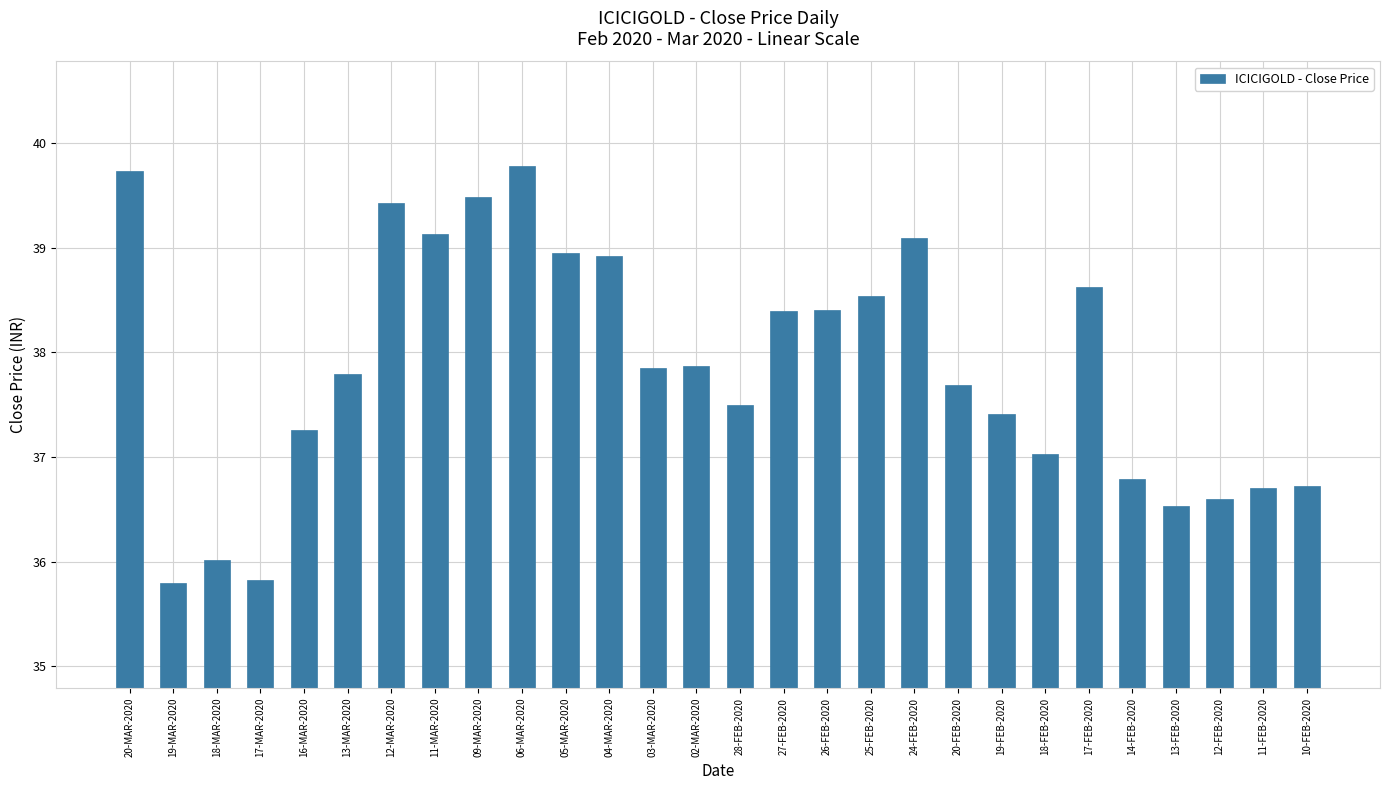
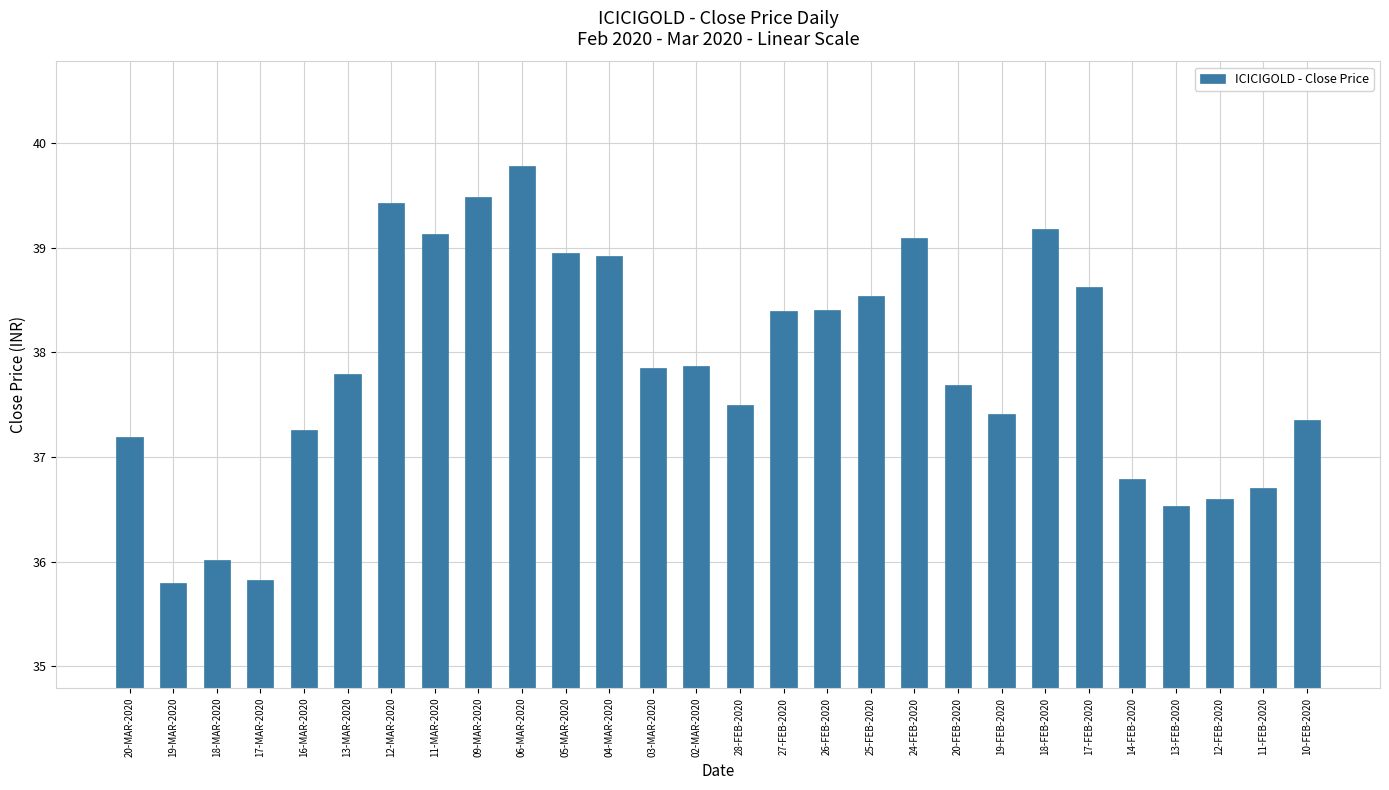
  {
-   "20-MAR-2020": 39.73,
+   "20-MAR-2020": 37.19,
    "19-MAR-2020": 35.79,
    "18-MAR-2020": 36.01,
    "17-MAR-2020": 35.82,
    "16-MAR-2020": 37.26,
    "13-MAR-2020": 37.79,
    "12-MAR-2020": 39.43,
    "11-MAR-2020": 39.13,
    "09-MAR-2020": 39.48,
    "06-MAR-2020": 39.78,
    "05-MAR-2020": 38.95,
    "04-MAR-2020": 38.92,
    "03-MAR-2020": 37.85,
    "02-MAR-2020": 37.87,
    "28-FEB-2020": 37.50,
    "27-FEB-2020": 38.39,
    "26-FEB-2020": 38.40,
    "25-FEB-2020": 38.54,
    "24-FEB-2020": 39.09,
    "20-FEB-2020": 37.69,
    "19-FEB-2020": 37.41,
-   "18-FEB-2020": 37.03,
+   "18-FEB-2020": 39.18,
    "17-FEB-2020": 38.62,
    "14-FEB-2020": 36.79,
    "13-FEB-2020": 36.53,
    "12-FEB-2020": 36.60,
    "11-FEB-2020": 36.70,
-   "10-FEB-2020": 36.72
+   "10-FEB-2020": 37.35
  }
